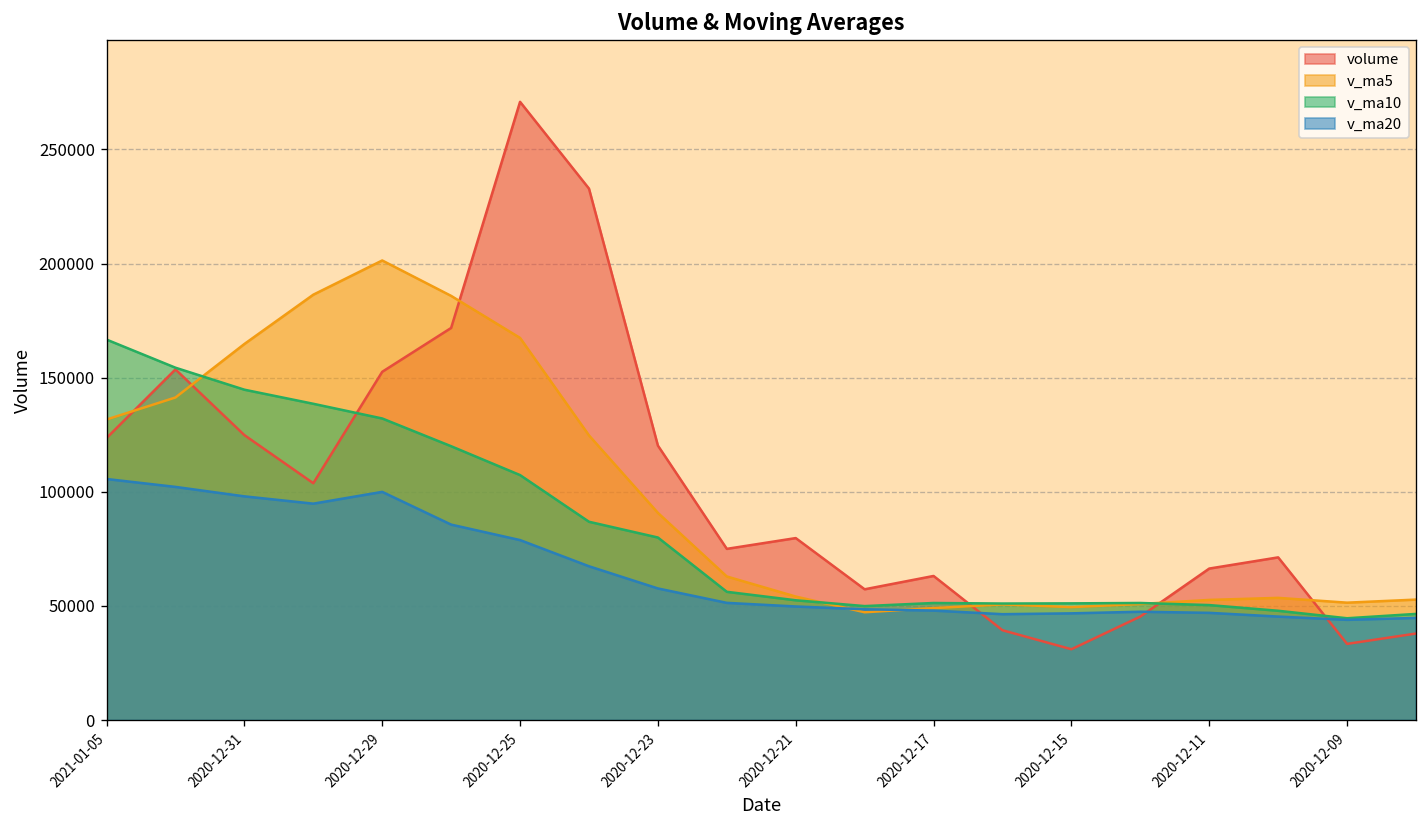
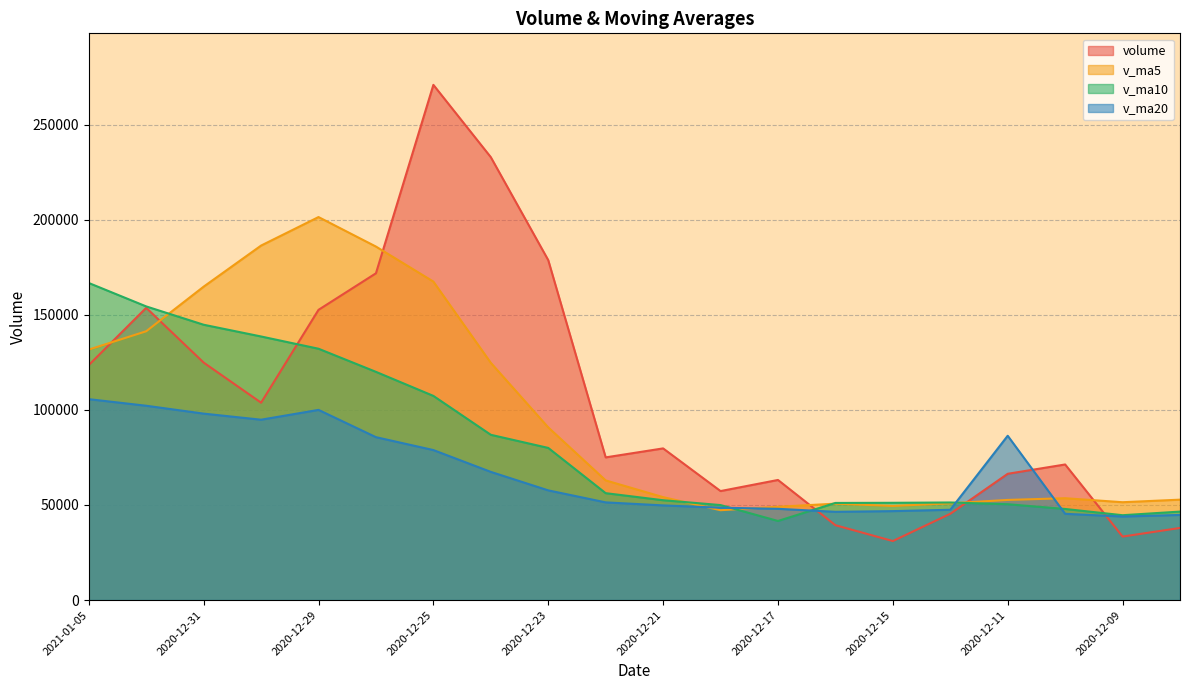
  {
    "volume": {
      "2021-01-05": 124000,
      "2020-12-31": 125000,
      "2020-12-29": 153000,
      "2020-12-25": 271000,
-     "2020-12-23": 120000,
+     "2020-12-23": 179000,
      "2020-12-21": 80000,
      "2020-12-17": 63000,
      "2020-12-15": 31000,
      "2020-12-11": 66000,
      "2020-12-09": 33000
    },
    "v_ma5": {
      "2021-01-05": 132000,
      "2020-12-31": 165000,
      "2020-12-29": 201000,
      "2020-12-25": 167000,
      "2020-12-23": 91000,
      "2020-12-21": 54000,
      "2020-12-15": 49000,
      "2020-12-11": 53000,
      "2020-12-09": 51000
    },
    "v_ma10": {
      "2021-01-05": 167000,
      "2020-12-31": 145000,
      "2020-12-29": 132000,
      "2020-12-25": 107000,
      "2020-12-23": 80000,
      "2020-12-21": 52000,
-     "2020-12-17": 51000,
+     "2020-12-17": 42000,
      "2020-12-15": 51000,
      "2020-12-11": 50000
    },
    "v_ma20": {
      "2021-01-05": 106000,
      "2020-12-31": 98000,
      "2020-12-29": 100000,
      "2020-12-25": 79000,
      "2020-12-23": 58000,
      "2020-12-21": 50000,
      "2020-12-15": 47000,
-     "2020-12-11": 47000
+     "2020-12-11": 86000
    }
  }
